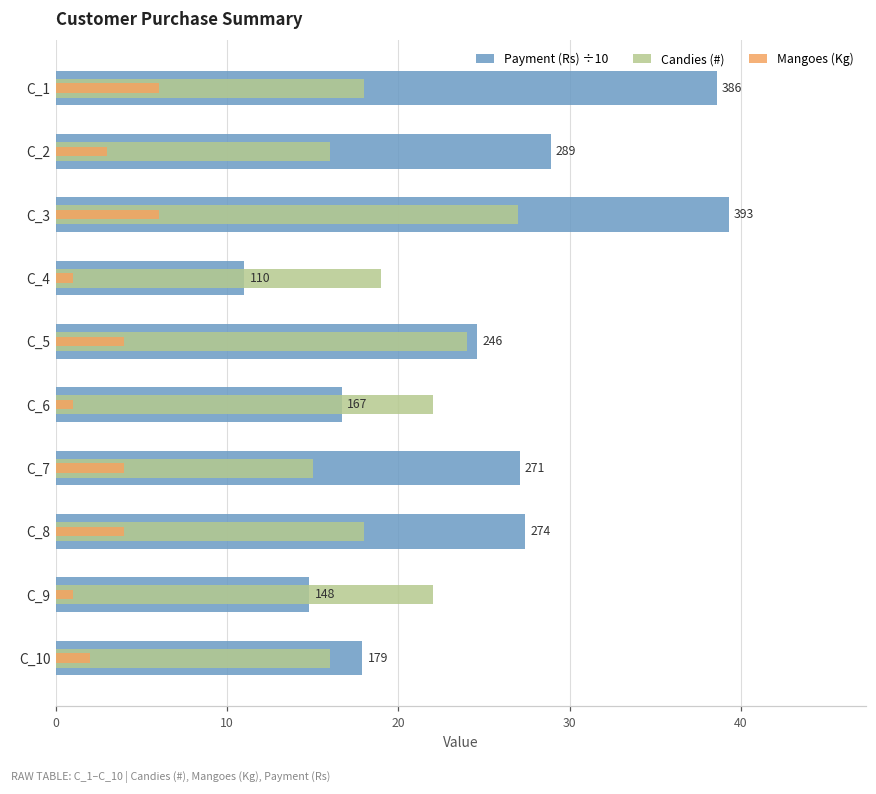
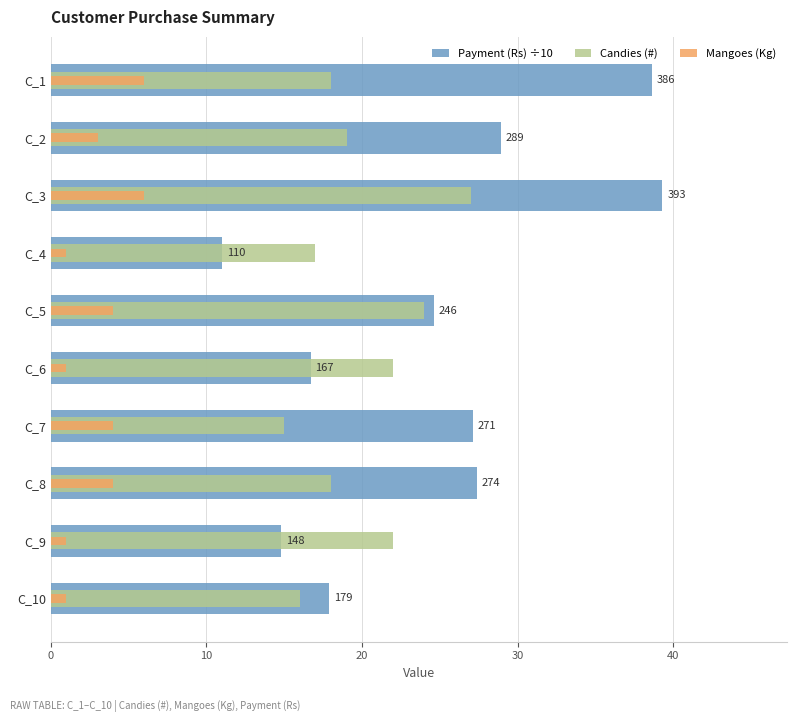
  {
    "Candies (#)": {
-     "C_2": 16,
-     "C_4": 19
+     "C_2": 19,
+     "C_4": 17
    },
    "Mangoes (Kg)": {
-     "C_10": 2
+     "C_10": 1
    }
  }
